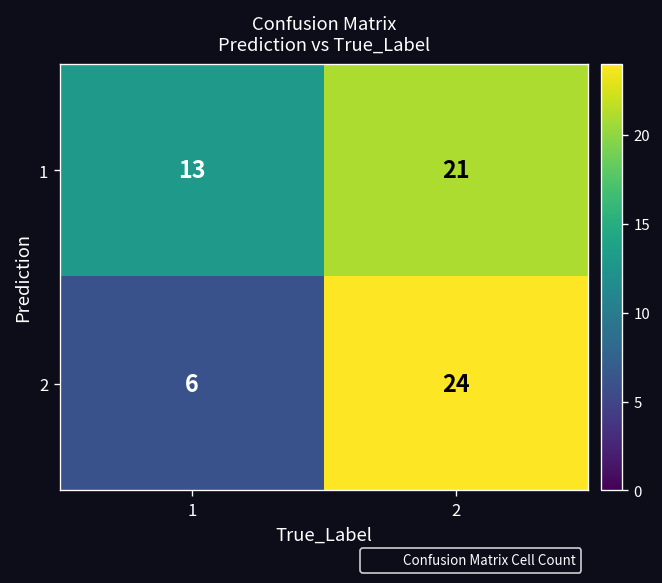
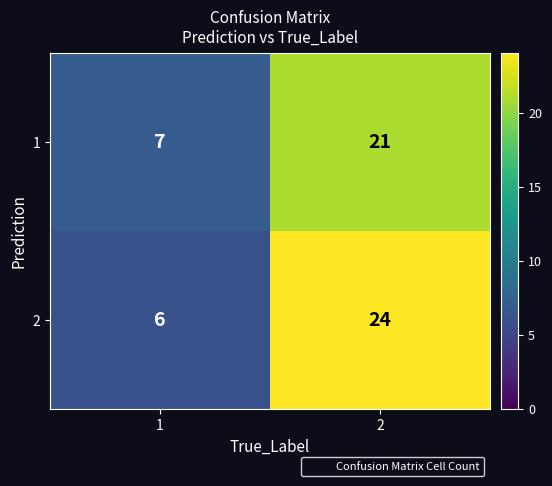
  {
    "1": {
-     "1": 13,
+     "1": 7,
      "2": 21
    },
    "2": {
      "1": 6,
      "2": 24
    }
  }
